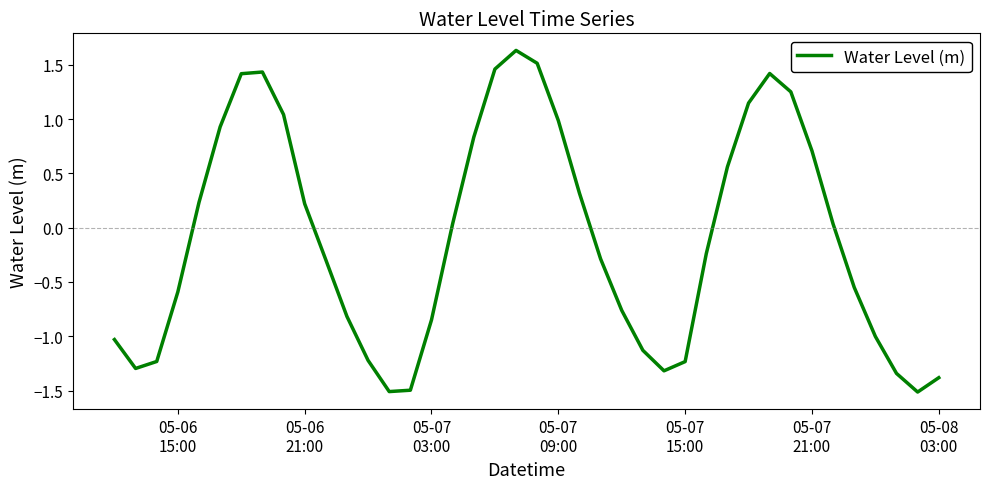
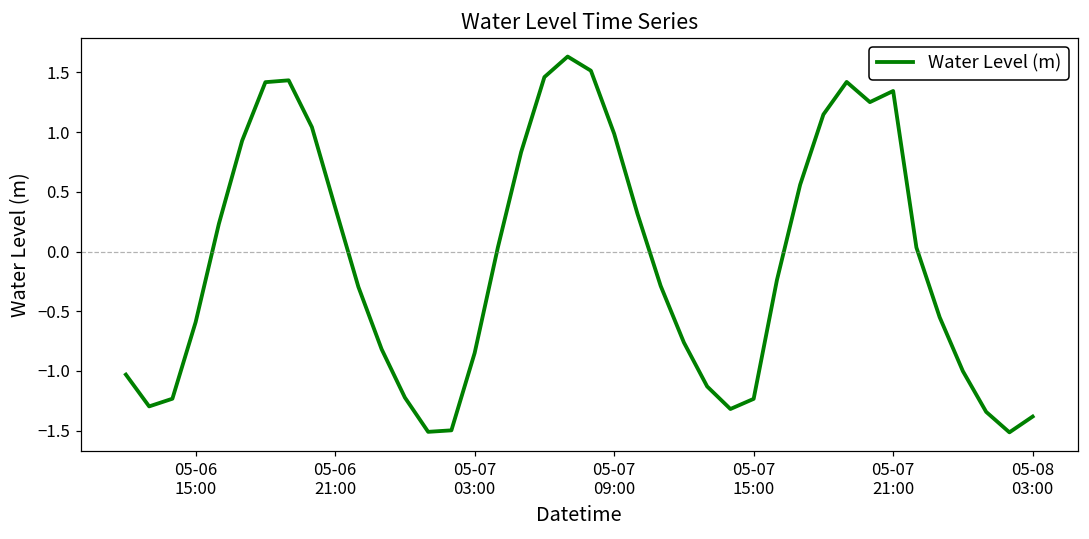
  {
    "05-06 15:00": -0.59,
-   "05-06 21:00": 0.22,
+   "05-06 21:00": 0.37,
    "05-07 03:00": -0.85,
    "05-07 09:00": 0.99,
    "05-07 15:00": -1.23,
-   "05-07 21:00": 0.71,
+   "05-07 21:00": 1.34,
    "05-08 03:00": -1.38
  }
